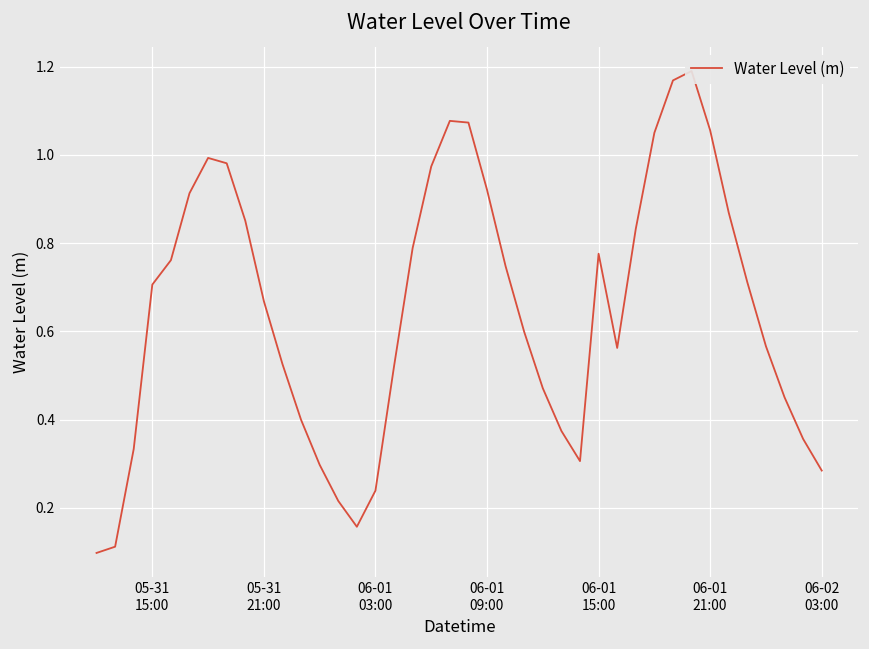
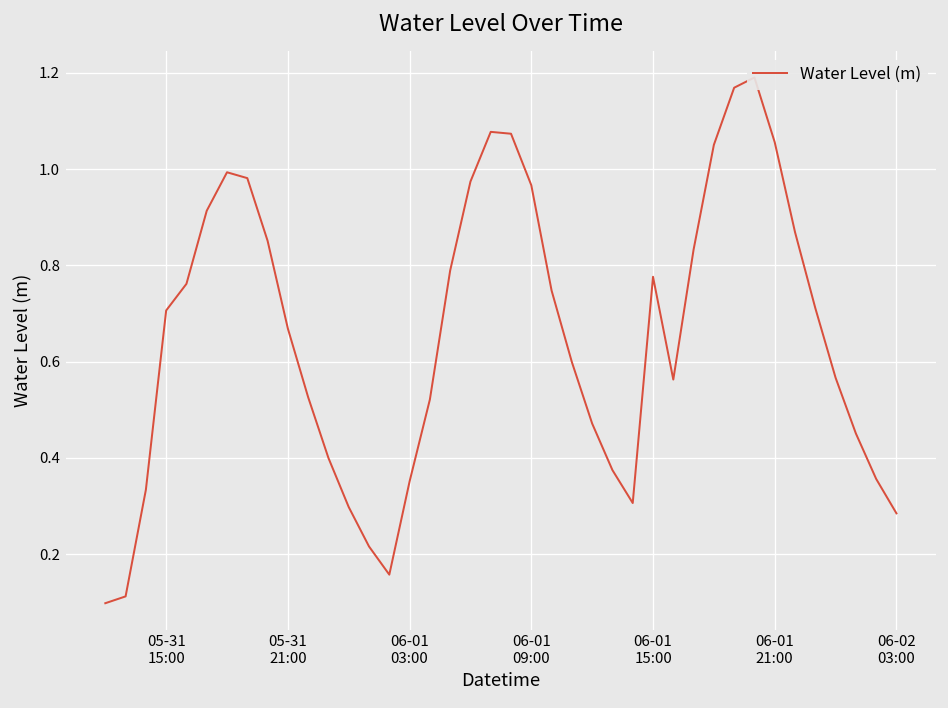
  {
    "05-31 15:00": 0.71,
    "05-31 21:00": 0.67,
-   "06-01 03:00": 0.24,
-   "06-01 09:00": 0.92,
+   "06-01 03:00": 0.35,
+   "06-01 09:00": 0.97,
    "06-01 15:00": 0.78,
    "06-01 21:00": 1.06,
    "06-02 03:00": 0.28
  }
